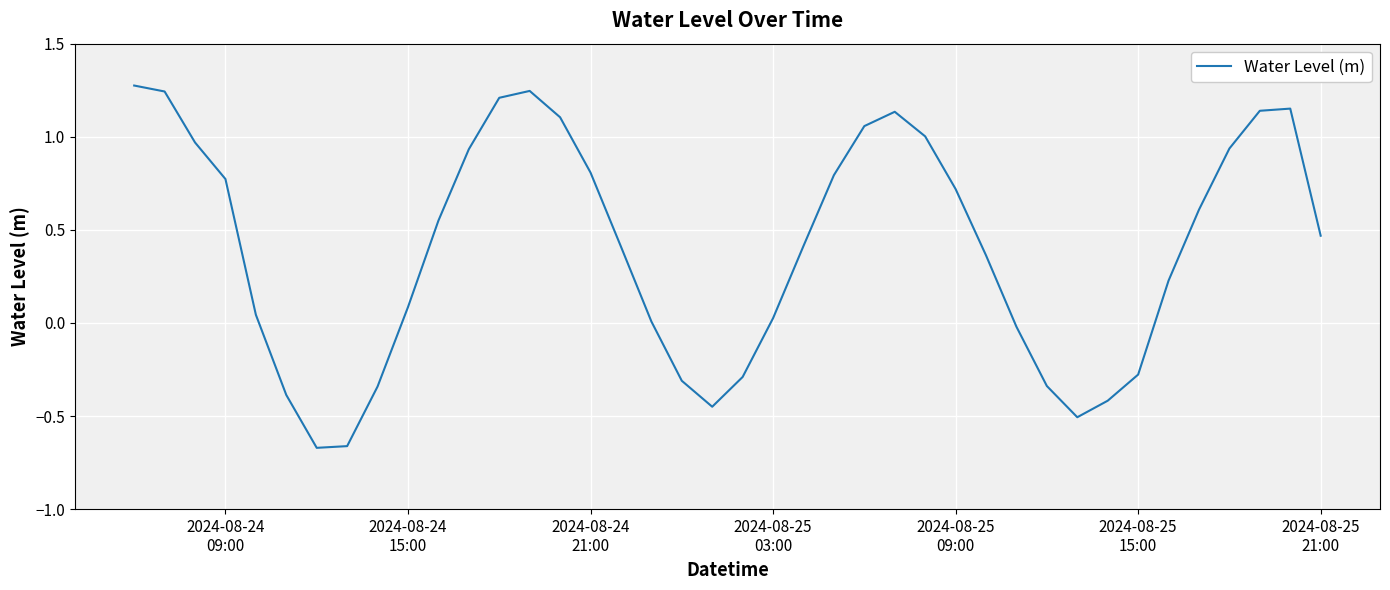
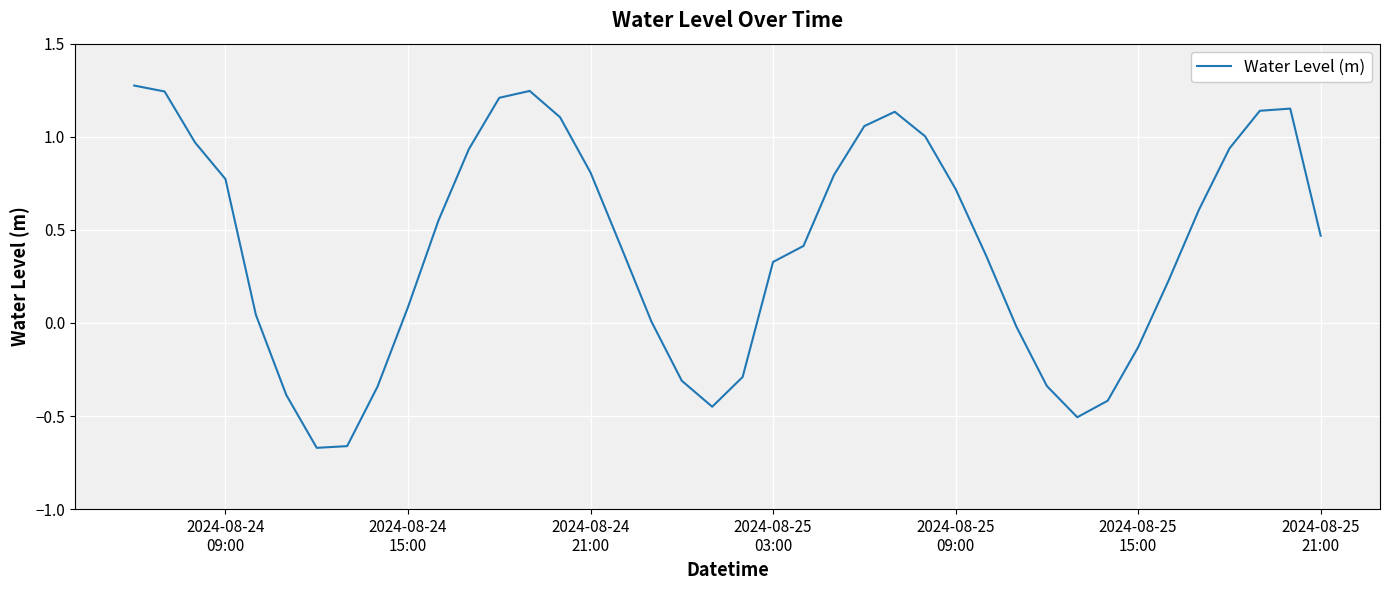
  {
    "2024-08-24 09:00": 0.77,
    "2024-08-24 15:00": 0.09,
    "2024-08-24 21:00": 0.81,
-   "2024-08-25 03:00": 0.03,
+   "2024-08-25 03:00": 0.33,
    "2024-08-25 09:00": 0.72,
-   "2024-08-25 15:00": -0.28,
+   "2024-08-25 15:00": -0.13,
    "2024-08-25 21:00": 0.47
  }
